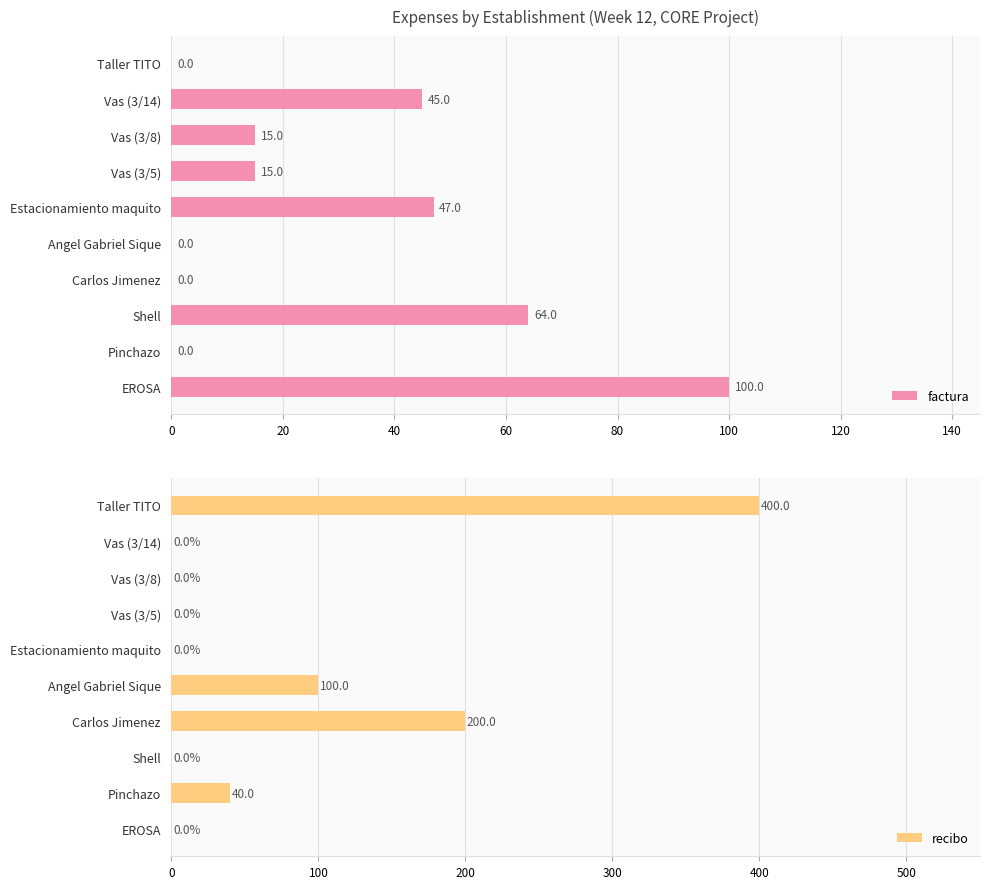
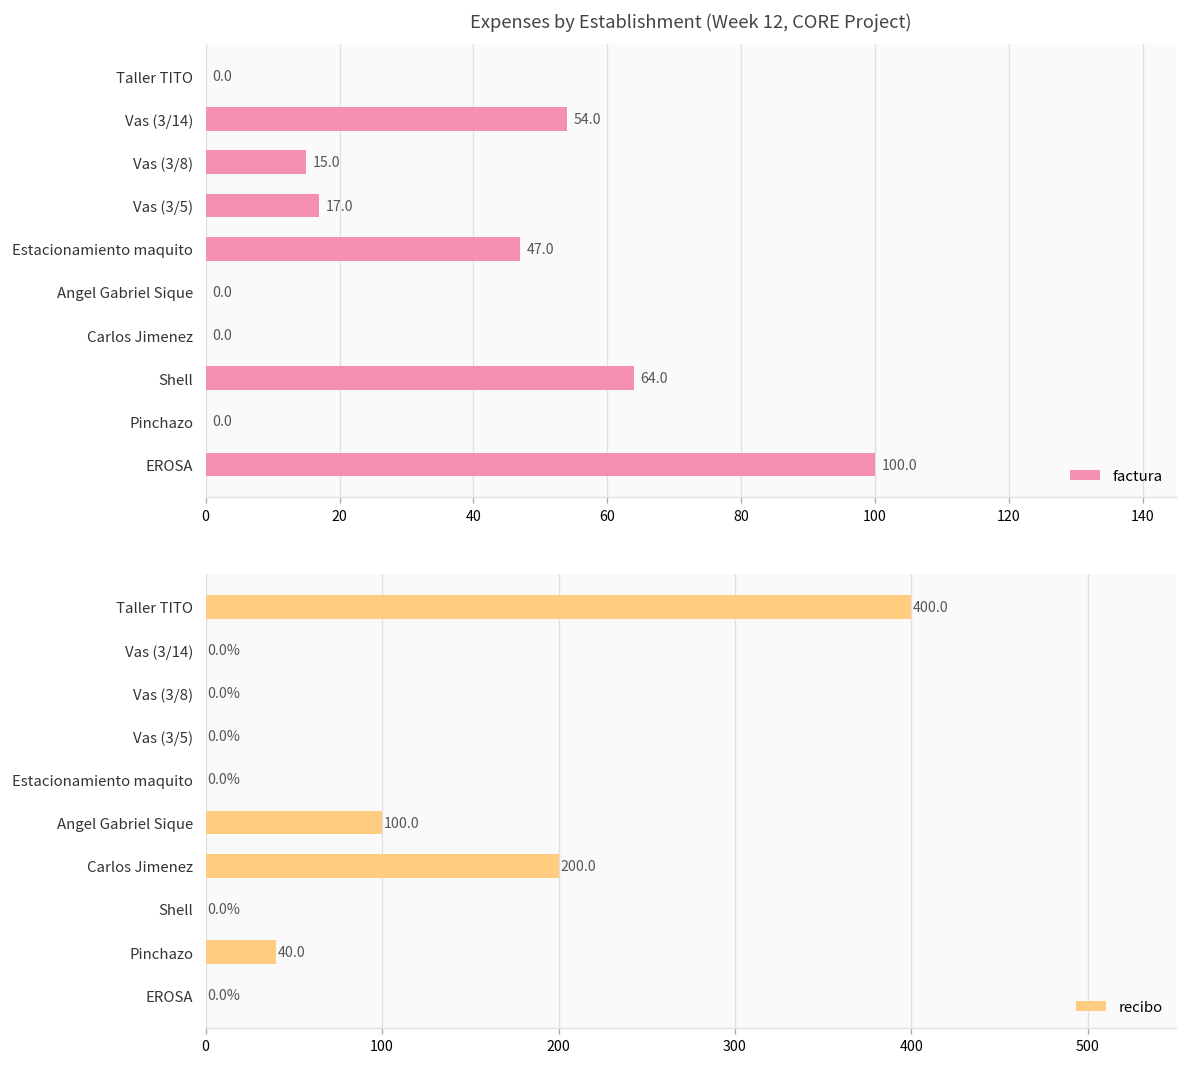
  {
    "Expenses by Establishment (Week 12, CORE Project)": {
      "Taller TITO": 0.0,
-     "Vas (3/14)": 45.0,
+     "Vas (3/14)": 54.0,
      "Vas (3/8)": 15.0,
-     "Vas (3/5)": 15.0,
+     "Vas (3/5)": 17.0,
      "Estacionamiento maquito": 47.0,
      "Angel Gabriel Sique": 0.0,
      "Carlos Jimenez": 0.0,
      "Shell": 64.0,
      "Pinchazo": 0.0,
      "EROSA": 100.0
    }
  }
